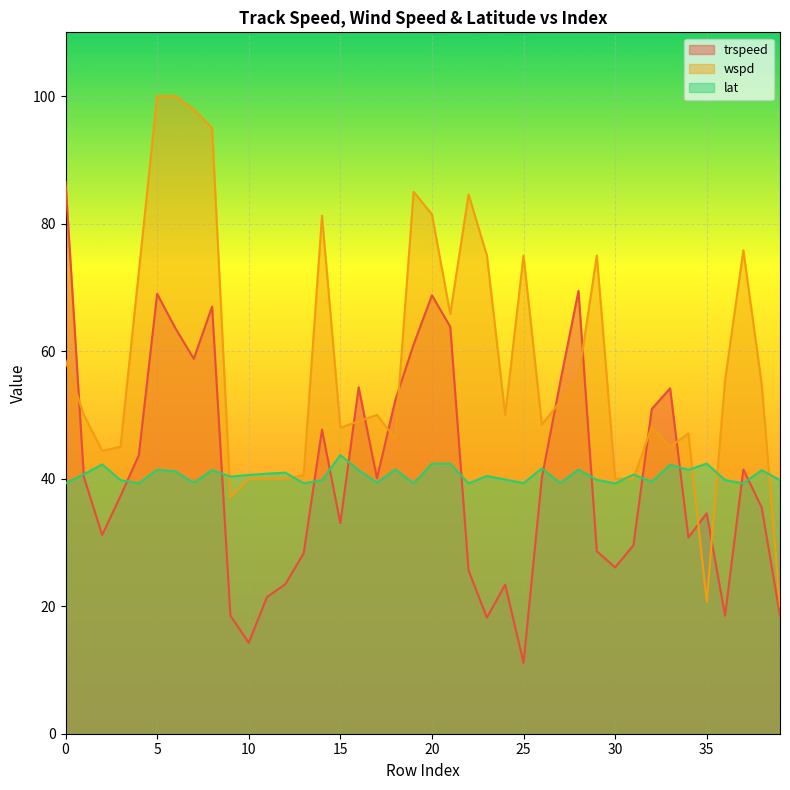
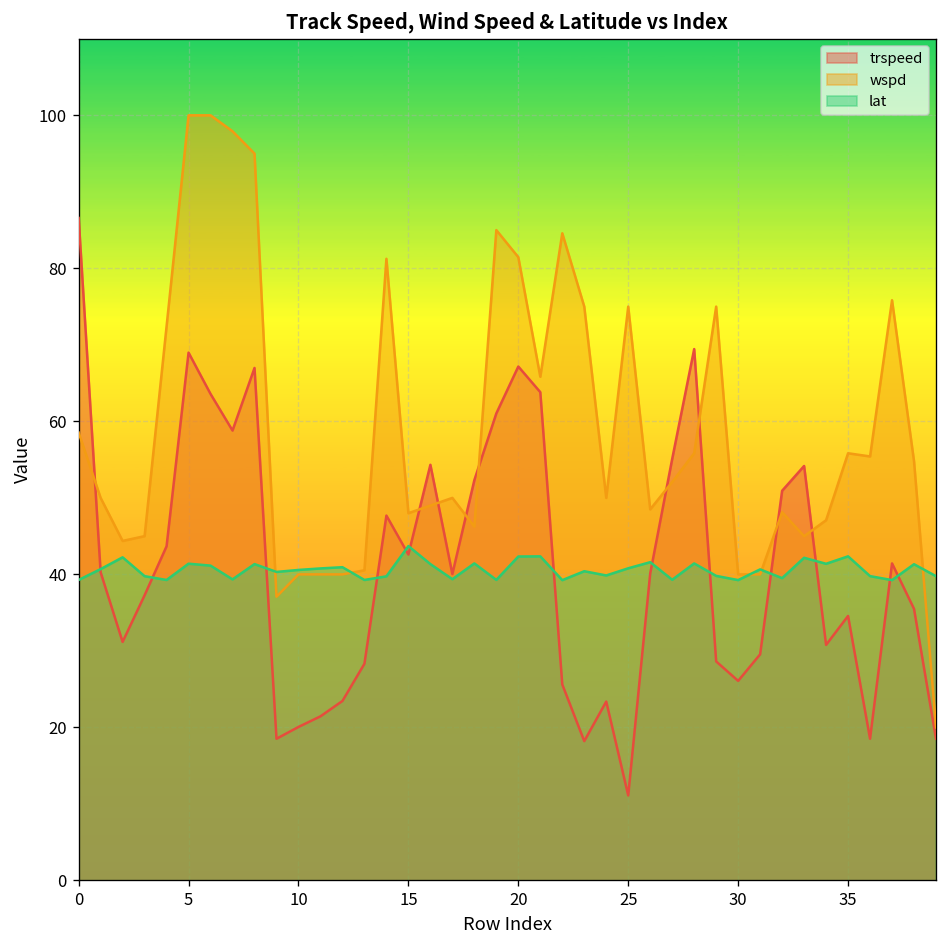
  {
    "trspeed": {
      "0": 87,
      "5": 69,
-     "10": 14,
-     "15": 33,
-     "20": 69,
+     "10": 20,
+     "15": 43,
+     "20": 67,
      "25": 11,
      "30": 26,
      "35": 35
    },
    "wspd": {
      "0": 59,
      "5": 100,
      "10": 40,
      "15": 48,
      "20": 81,
      "25": 75,
      "30": 40,
-     "35": 21
+     "35": 56
    },
    "lat": {
      "0": 39,
      "5": 41,
      "10": 41,
      "15": 44,
      "20": 42,
-     "25": 39,
+     "25": 41,
      "30": 39,
      "35": 42
    }
  }
